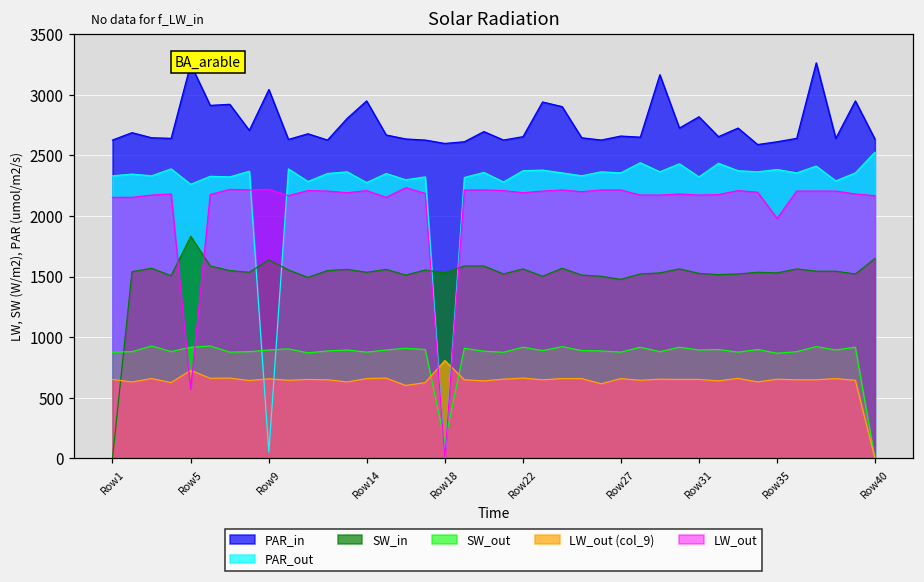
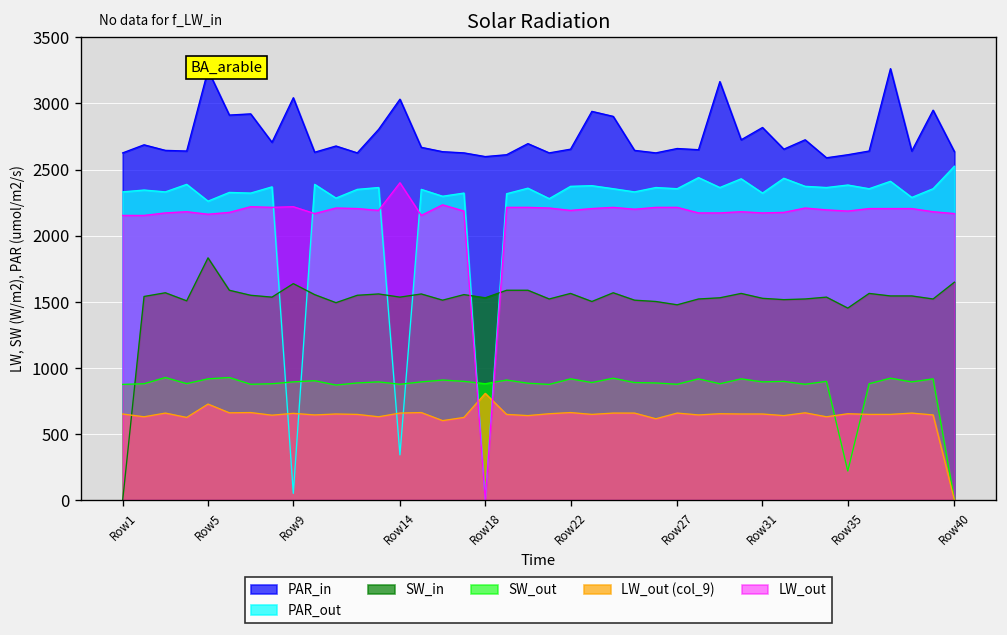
  {
    "PAR_in": {
      "Row1": 2630,
      "Row9": 3040,
-     "Row14": 2950,
+     "Row14": 3030,
      "Row18": 2600,
      "Row22": 2650,
      "Row27": 2660,
      "Row31": 2820,
      "Row35": 2610,
      "Row40": 2640
    },
    "PAR_out": {
      "Row1": 2330,
      "Row5": 2260,
      "Row9": 50,
-     "Row14": 2280,
+     "Row14": 340,
      "Row22": 2370,
      "Row27": 2360,
      "Row31": 2320,
      "Row35": 2380,
      "Row40": 2530
    },
    "SW_in": {
      "Row1": 0,
      "Row5": 1830,
      "Row9": 1640,
      "Row14": 1540,
      "Row18": 1530,
      "Row22": 1560,
      "Row27": 1480,
      "Row31": 1530,
-     "Row35": 1530,
+     "Row35": 1450,
      "Row40": 1650
    },
    "SW_out": {
      "Row1": 880,
      "Row5": 920,
      "Row9": 890,
      "Row14": 880,
-     "Row18": 140,
+     "Row18": 880,
      "Row22": 920,
      "Row27": 880,
      "Row31": 890,
-     "Row35": 870
+     "Row35": 220
    },
    "LW_out (col_9)": {
      "Row1": 650,
      "Row5": 730,
      "Row9": 660,
      "Row14": 660,
      "Row18": 810,
      "Row22": 660,
      "Row27": 660,
      "Row31": 650,
      "Row35": 650
    },
    "LW_out": {
      "Row1": 2150,
-     "Row5": 570,
+     "Row5": 2160,
      "Row9": 2220,
-     "Row14": 2210,
+     "Row14": 2400,
      "Row22": 2190,
      "Row27": 2210,
      "Row31": 2170,
-     "Row35": 1980,
+     "Row35": 2190,
      "Row40": 2170
    }
  }
